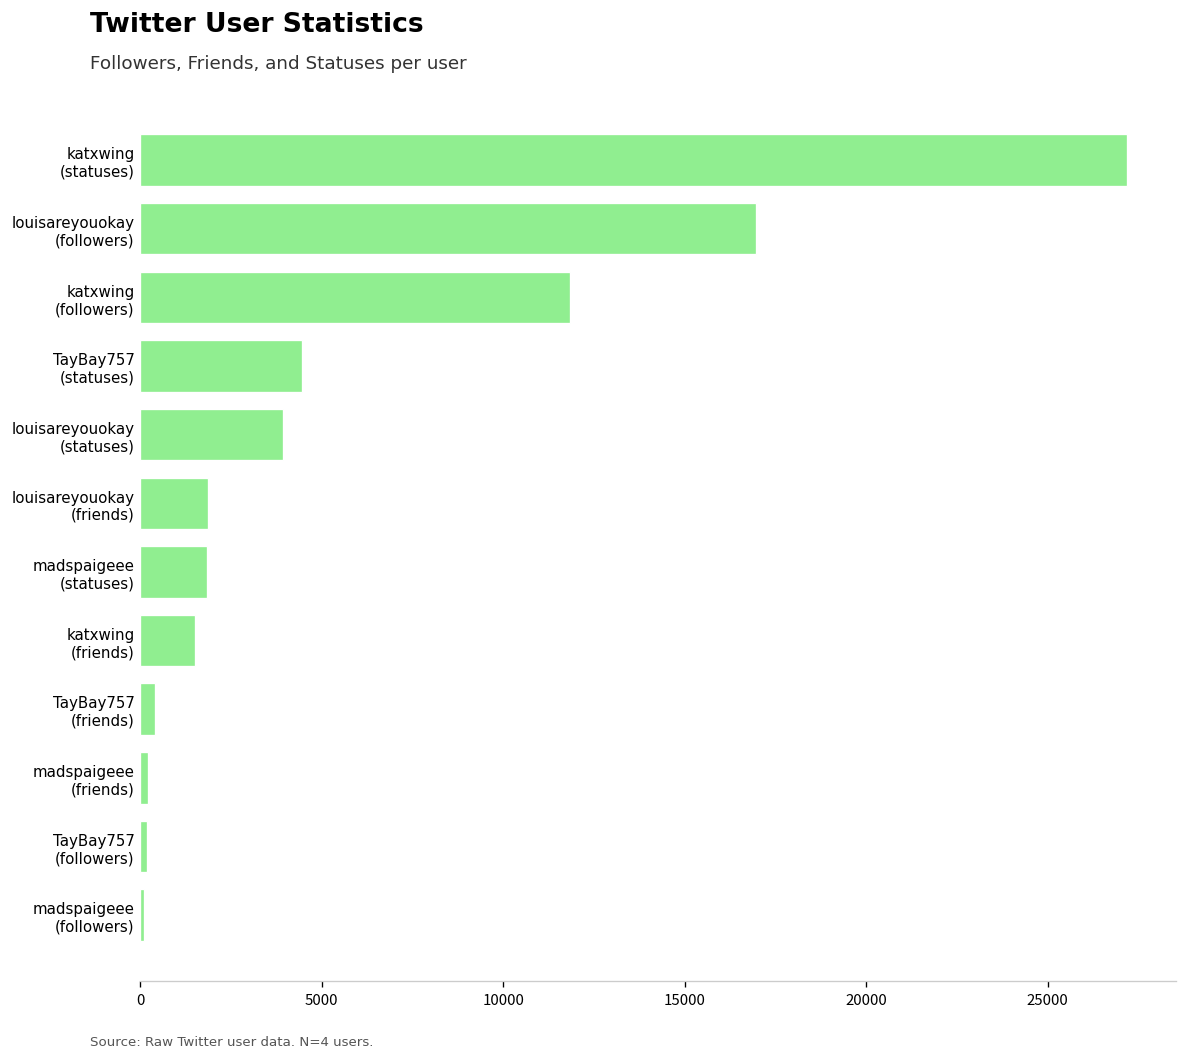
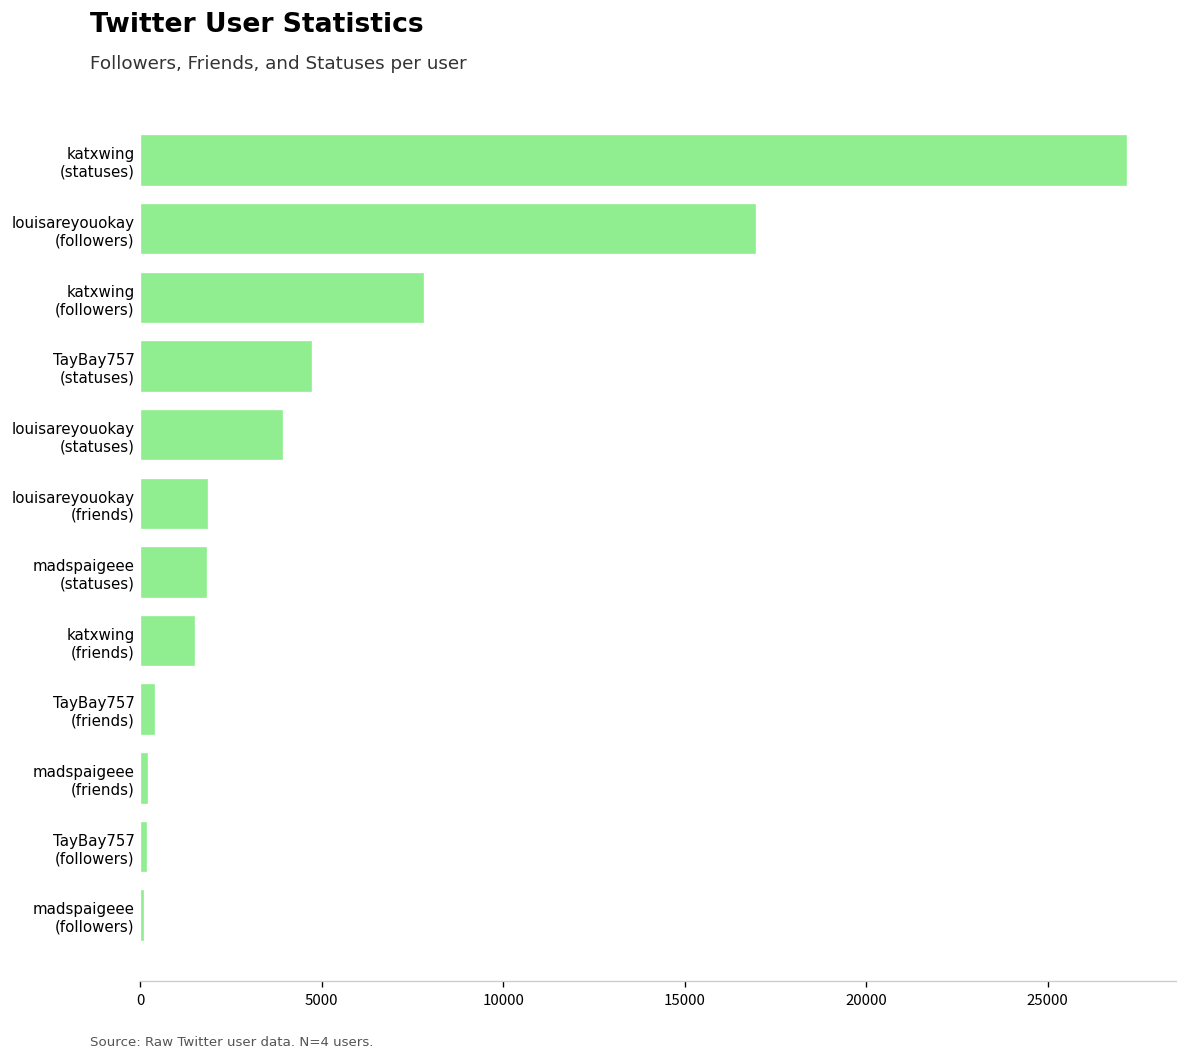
  {
    "katxwing (statuses)": 27200,
    "louisareyouokay (followers)": 17000,
-   "katxwing (followers)": 11800,
-   "TayBay757 (statuses)": 4500,
+   "katxwing (followers)": 7800,
+   "TayBay757 (statuses)": 4700,
    "louisareyouokay (statuses)": 3900,
    "louisareyouokay (friends)": 1900,
    "madspaigeee (statuses)": 1800,
    "katxwing (friends)": 1500,
    "TayBay757 (friends)": 400,
    "madspaigeee (friends)": 200,
    "TayBay757 (followers)": 200,
    "madspaigeee (followers)": 100
  }
